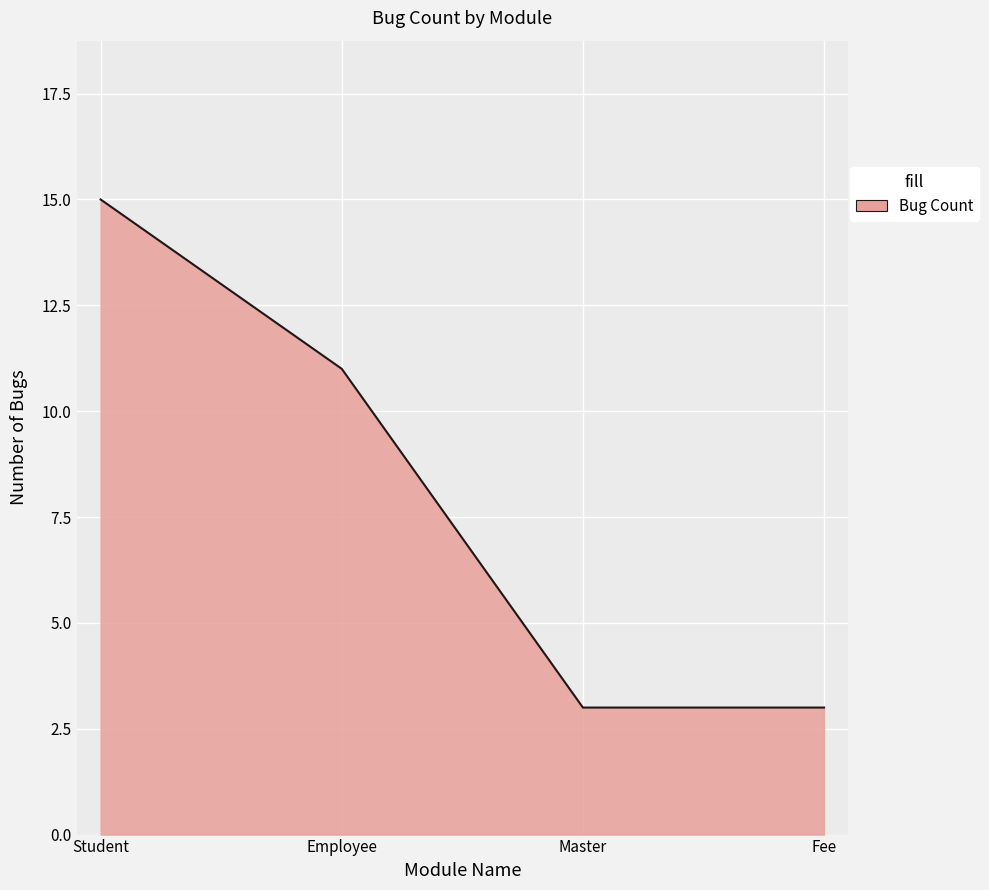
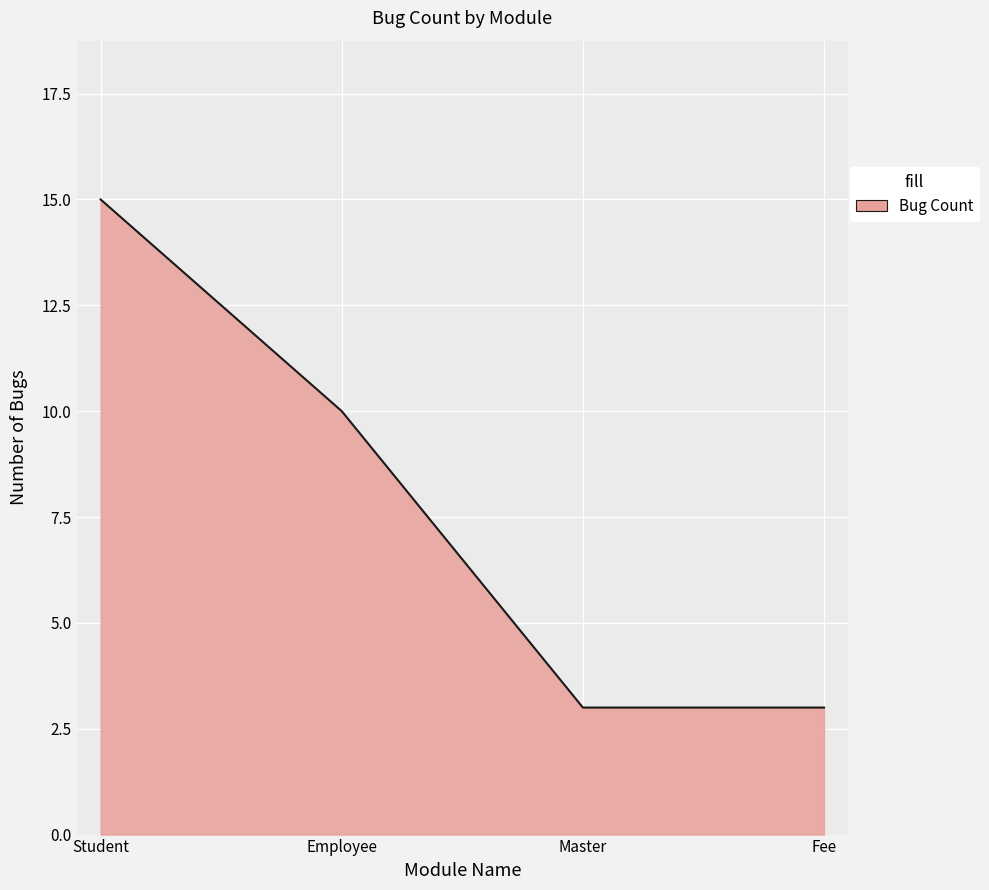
  {
    "Student": 15,
-   "Employee": 11,
+   "Employee": 10,
    "Master": 3,
    "Fee": 3
  }
